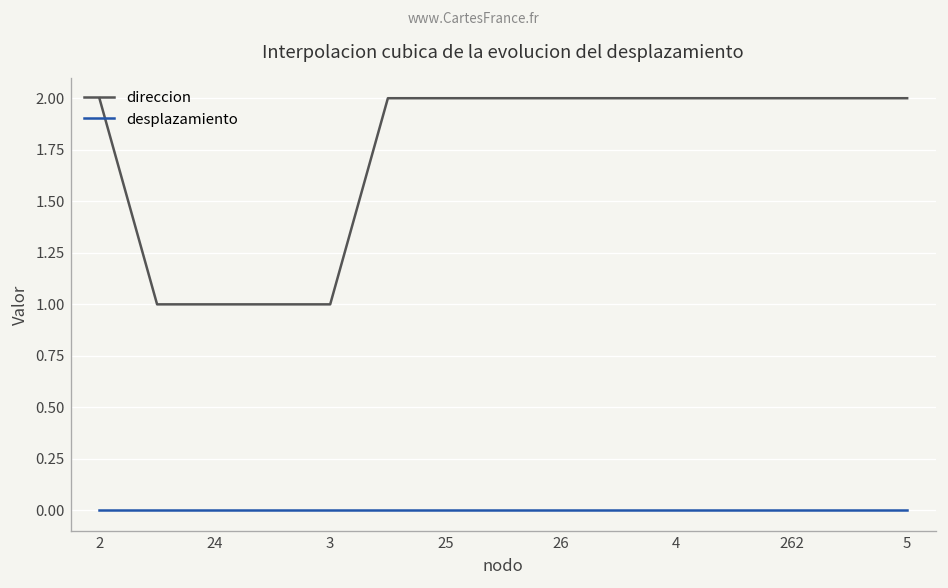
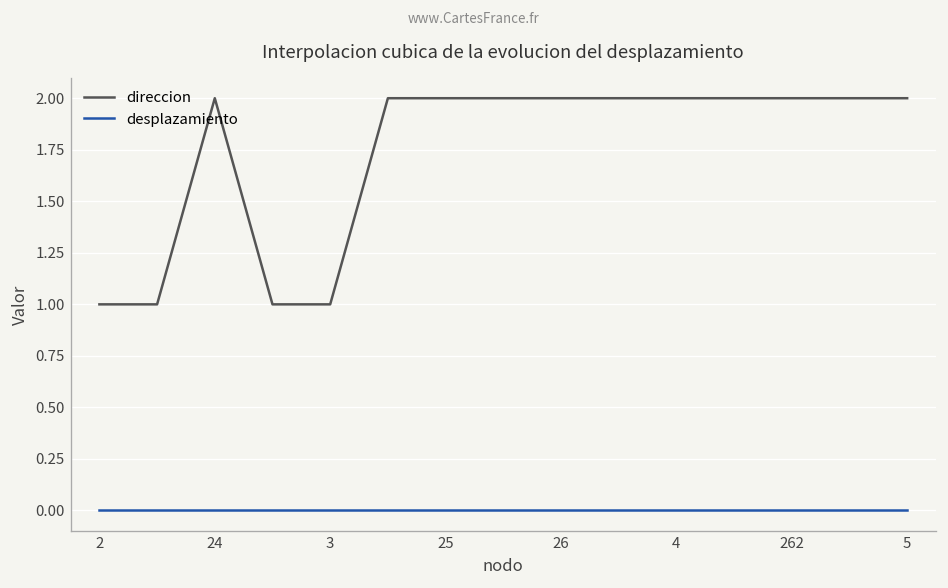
  {
    "direccion": {
-     "2": 2,
-     "24": 1,
+     "2": 1,
+     "24": 2,
      "25": 2,
      "26": 2,
      "4": 2,
      "262": 2
    },
    "desplazamiento": {
      "2": 0,
      "24": 0,
      "25": 0,
      "26": 0,
      "4": 0,
      "262": 0
    }
  }
